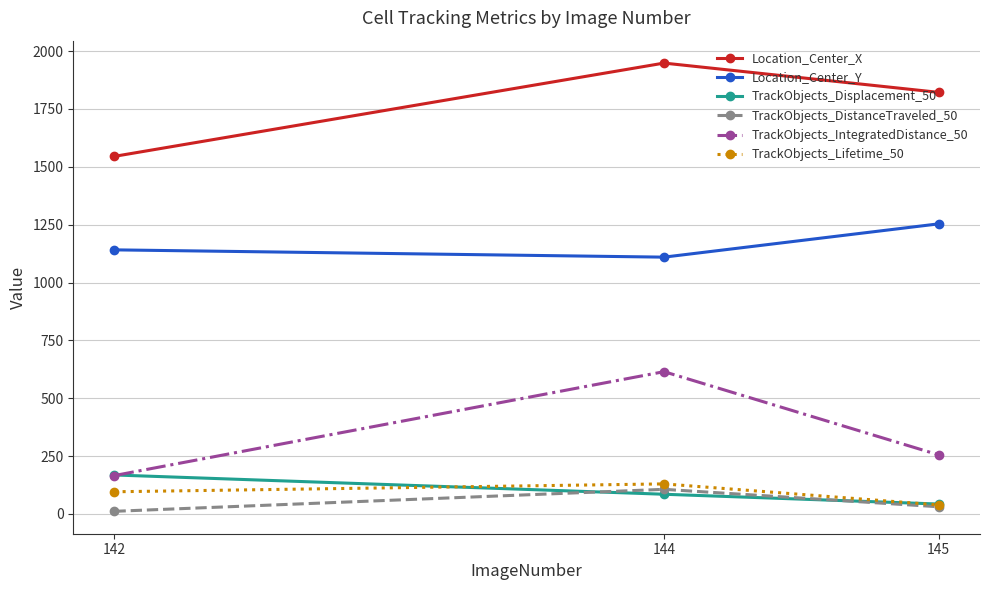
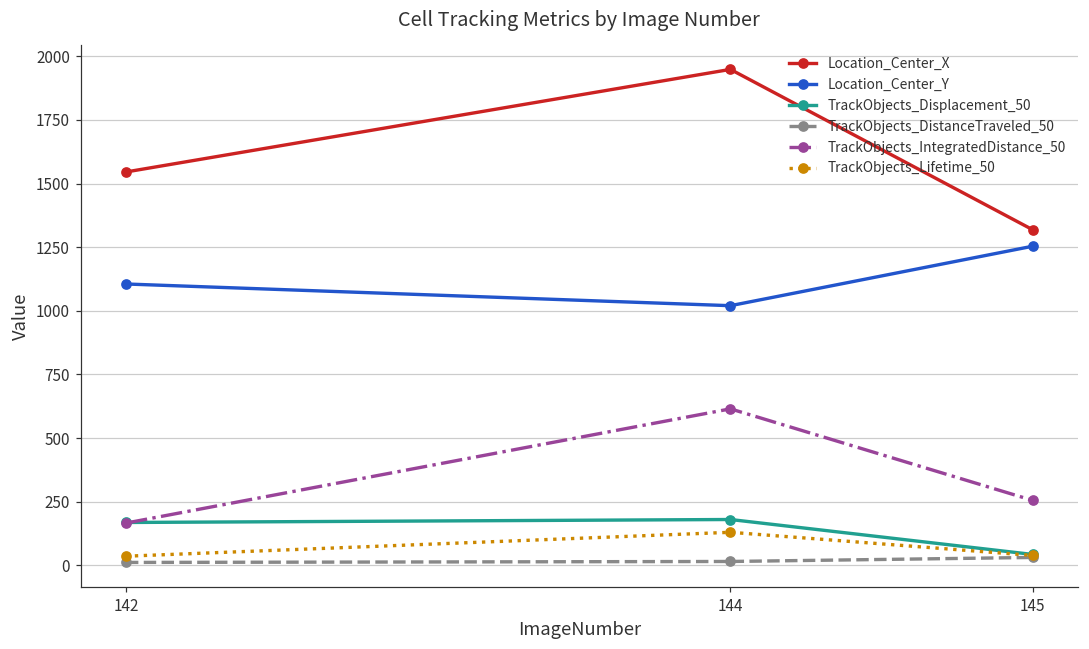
  {
    "Location_Center_X": {
      "142": 1550,
      "144": 1950,
-     "145": 1820
+     "145": 1320
    },
    "Location_Center_Y": {
-     "142": 1140,
-     "144": 1110,
+     "142": 1110,
+     "144": 1020,
      "145": 1250
    },
    "TrackObjects_Displacement_50": {
-     "144": 90
+     "144": 180
    },
    "TrackObjects_DistanceTraveled_50": {
      "142": 10,
-     "144": 110
+     "144": 20
    },
    "TrackObjects_IntegratedDistance_50": {
      "144": 610,
      "145": 260
    },
    "TrackObjects_Lifetime_50": {
-     "142": 100,
+     "142": 40,
      "144": 130
    }
  }
